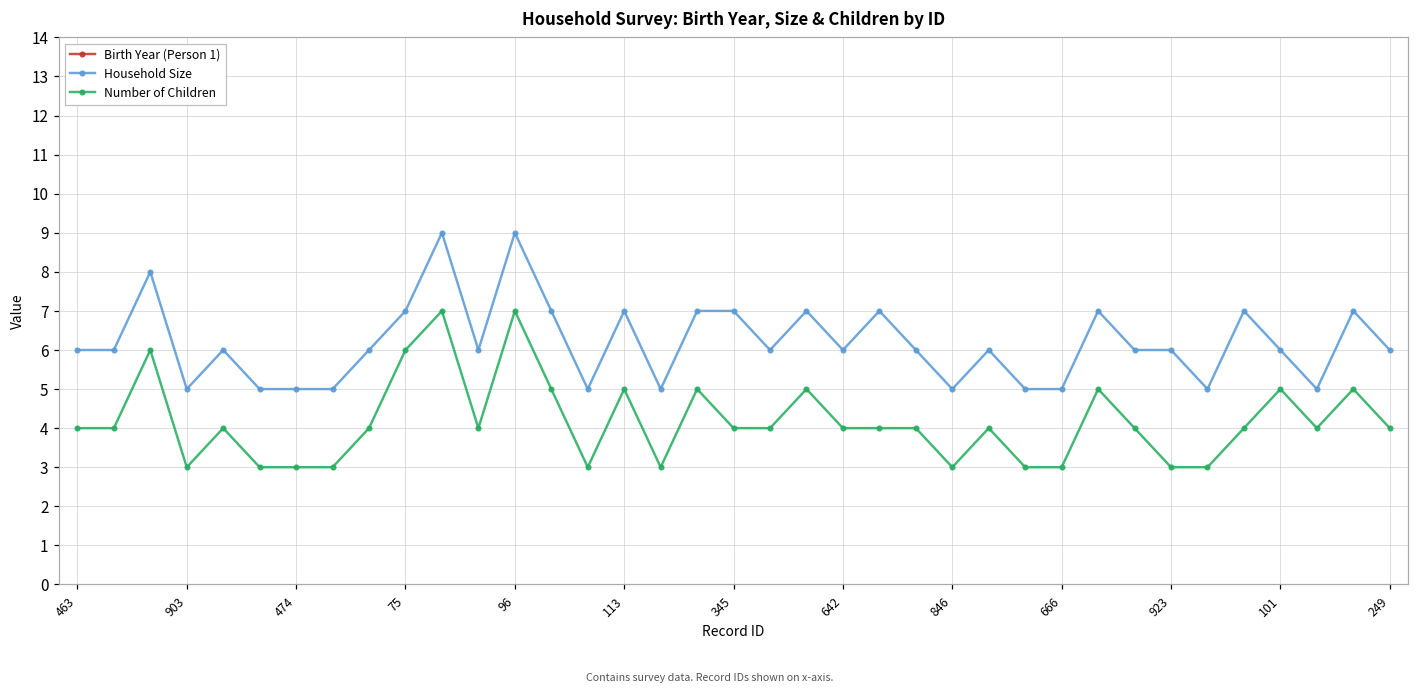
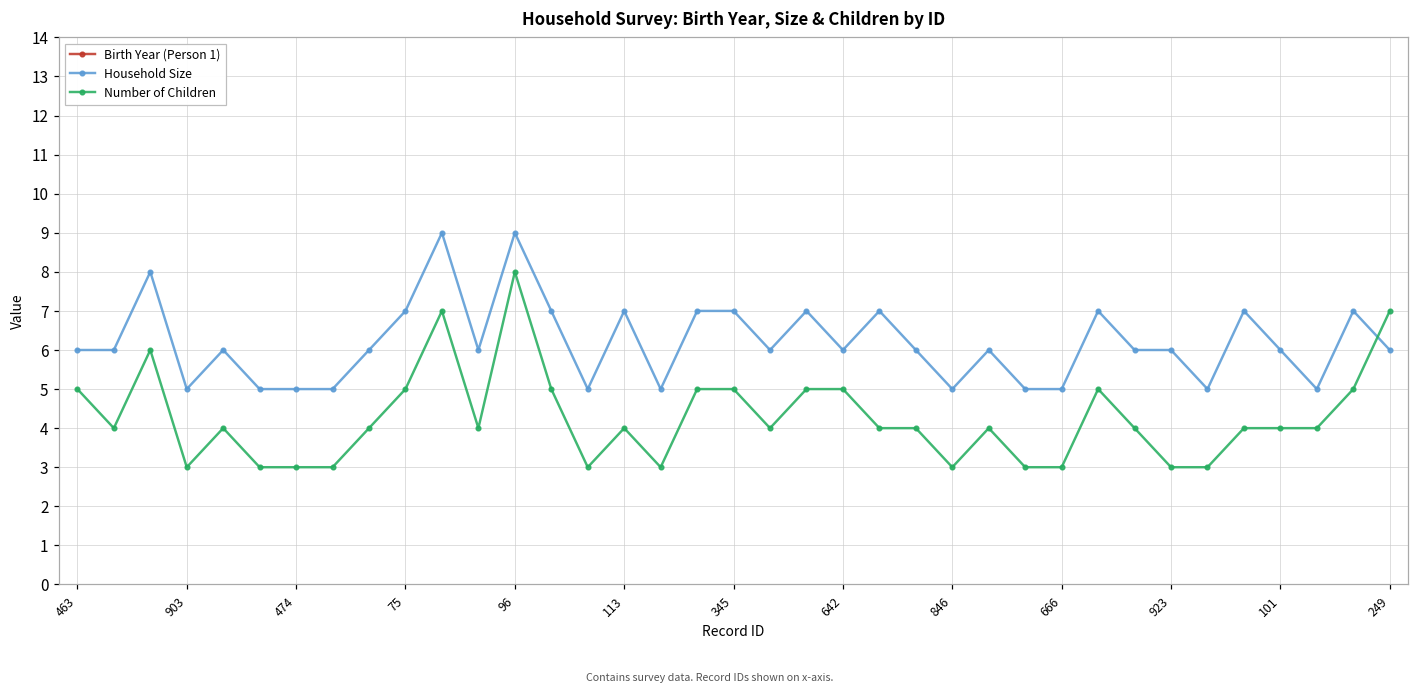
  {
    "Household Size": {
      "463": 6,
      "903": 5,
      "474": 5,
      "75": 7,
      "96": 9,
      "113": 7,
      "345": 7,
      "642": 6,
      "846": 5,
      "666": 5,
      "923": 6,
      "101": 6,
      "249": 6
    },
    "Number of Children": {
-     "463": 4,
+     "463": 5,
      "903": 3,
      "474": 3,
-     "75": 6,
-     "96": 7,
-     "113": 5,
-     "345": 4,
-     "642": 4,
+     "75": 5,
+     "96": 8,
+     "113": 4,
+     "345": 5,
+     "642": 5,
      "846": 3,
      "666": 3,
      "923": 3,
-     "101": 5,
-     "249": 4
+     "101": 4,
+     "249": 7
    }
  }
